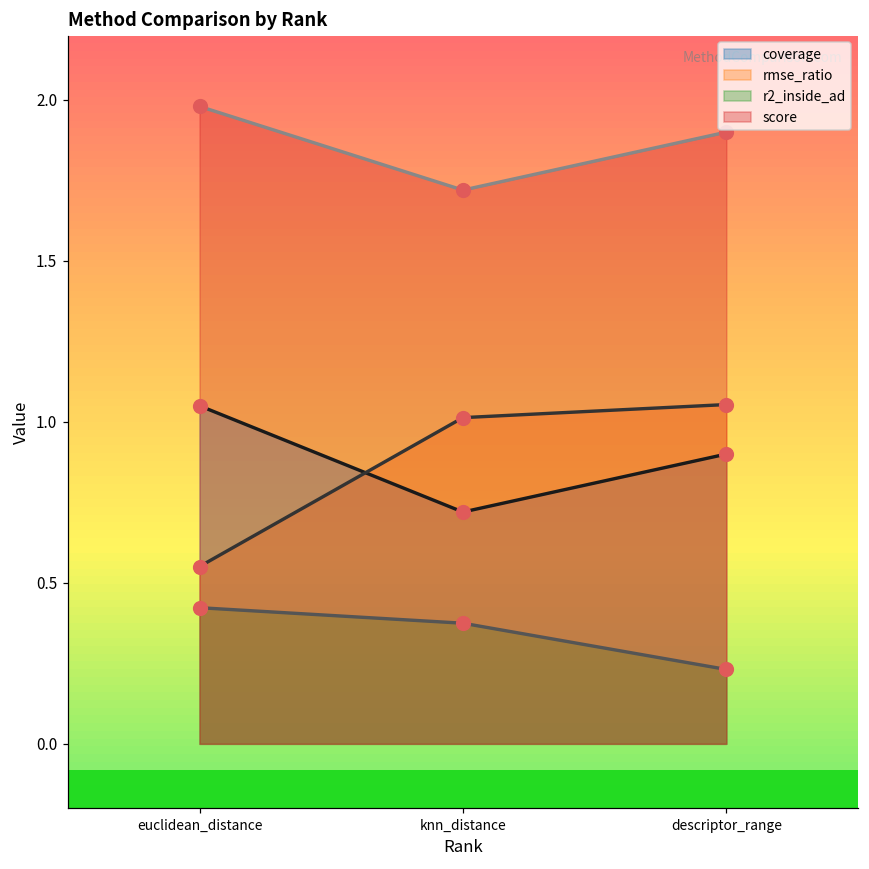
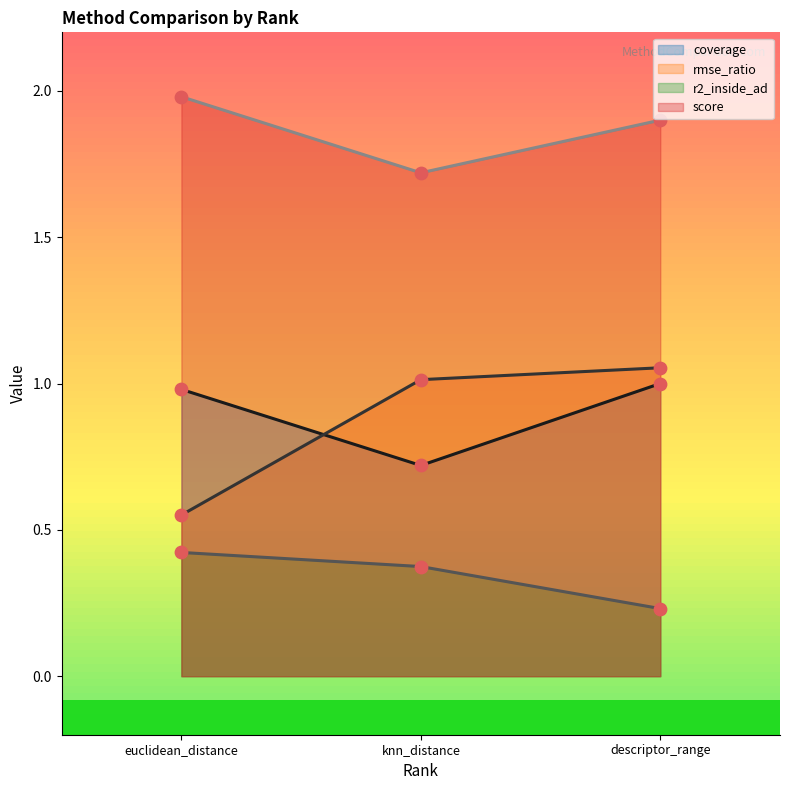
  {
    "coverage": {
-     "euclidean_distance": 1.05,
+     "euclidean_distance": 0.98,
      "knn_distance": 0.72,
-     "descriptor_range": 0.9
+     "descriptor_range": 1.0
    },
    "r2_inside_ad": {
      "euclidean_distance": 0.42,
      "knn_distance": 0.37,
      "descriptor_range": 0.23
    }
  }
